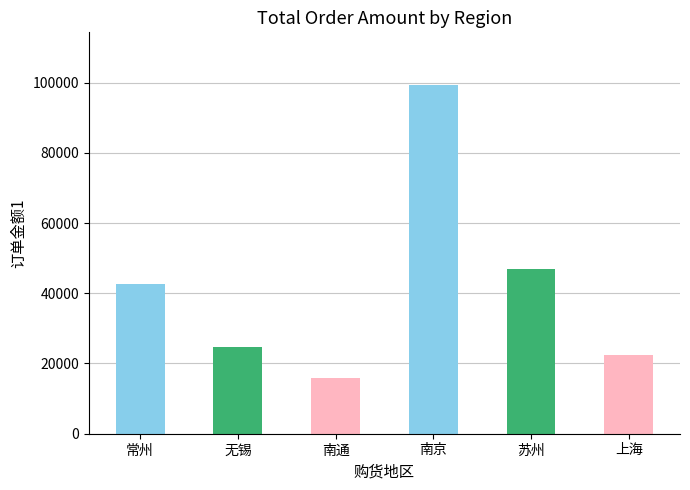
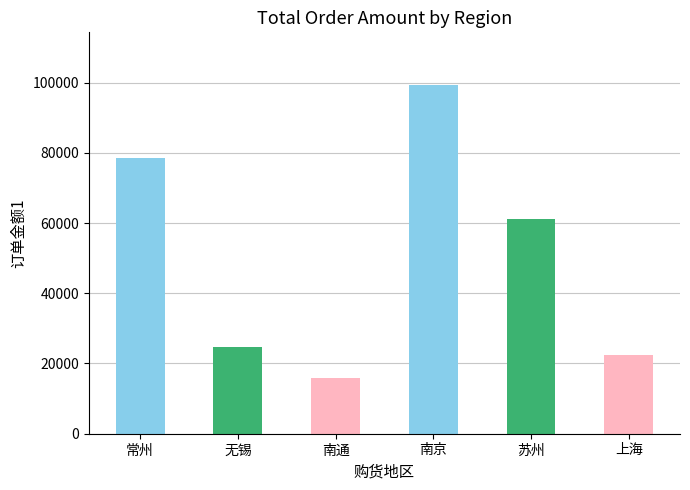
  {
-   "常州": 43000,
+   "常州": 78000,
    "无锡": 25000,
    "南通": 16000,
    "南京": 99000,
-   "苏州": 47000,
+   "苏州": 61000,
    "上海": 22000
  }
